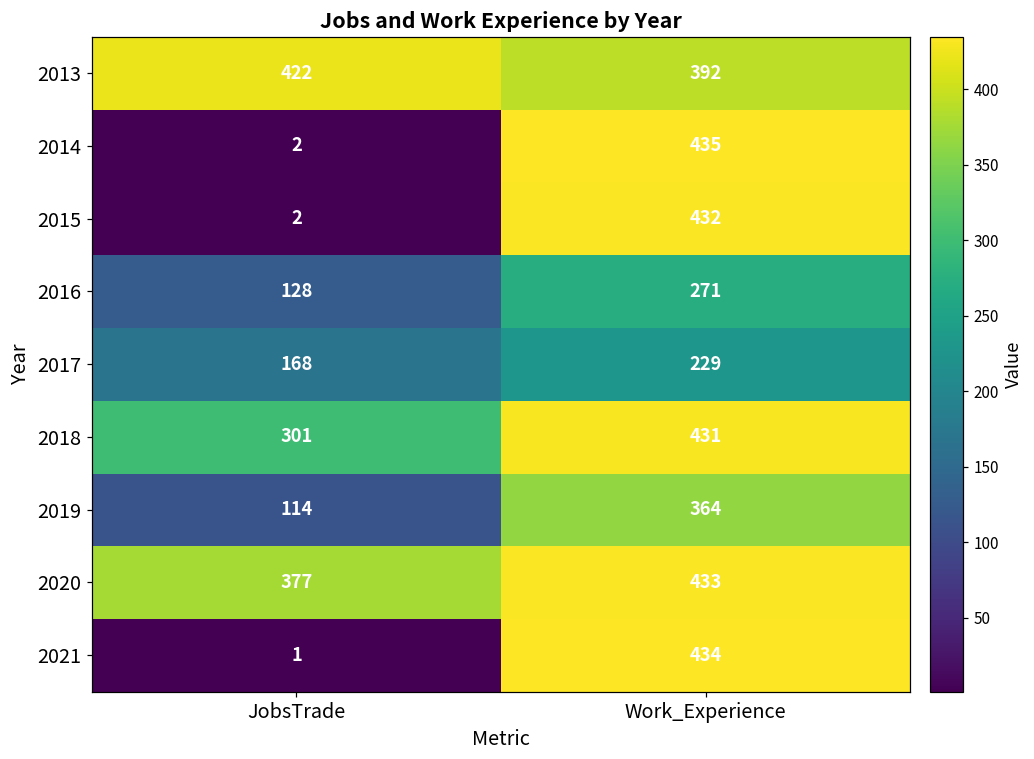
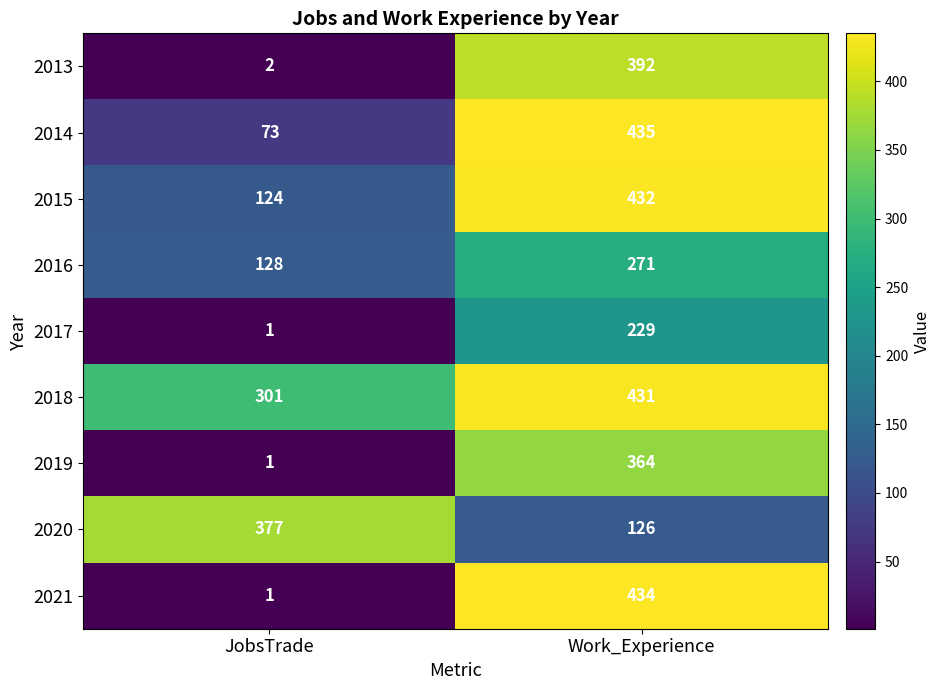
  {
    "2013": {
-     "JobsTrade": 422,
+     "JobsTrade": 2,
      "Work_Experience": 392
    },
    "2014": {
-     "JobsTrade": 2,
+     "JobsTrade": 73,
      "Work_Experience": 435
    },
    "2015": {
-     "JobsTrade": 2,
+     "JobsTrade": 124,
      "Work_Experience": 432
    },
    "2016": {
      "JobsTrade": 128,
      "Work_Experience": 271
    },
    "2017": {
-     "JobsTrade": 168,
+     "JobsTrade": 1,
      "Work_Experience": 229
    },
    "2018": {
      "JobsTrade": 301,
      "Work_Experience": 431
    },
    "2019": {
-     "JobsTrade": 114,
+     "JobsTrade": 1,
      "Work_Experience": 364
    },
    "2020": {
      "JobsTrade": 377,
-     "Work_Experience": 433
+     "Work_Experience": 126
    },
    "2021": {
      "JobsTrade": 1,
      "Work_Experience": 434
    }
  }
